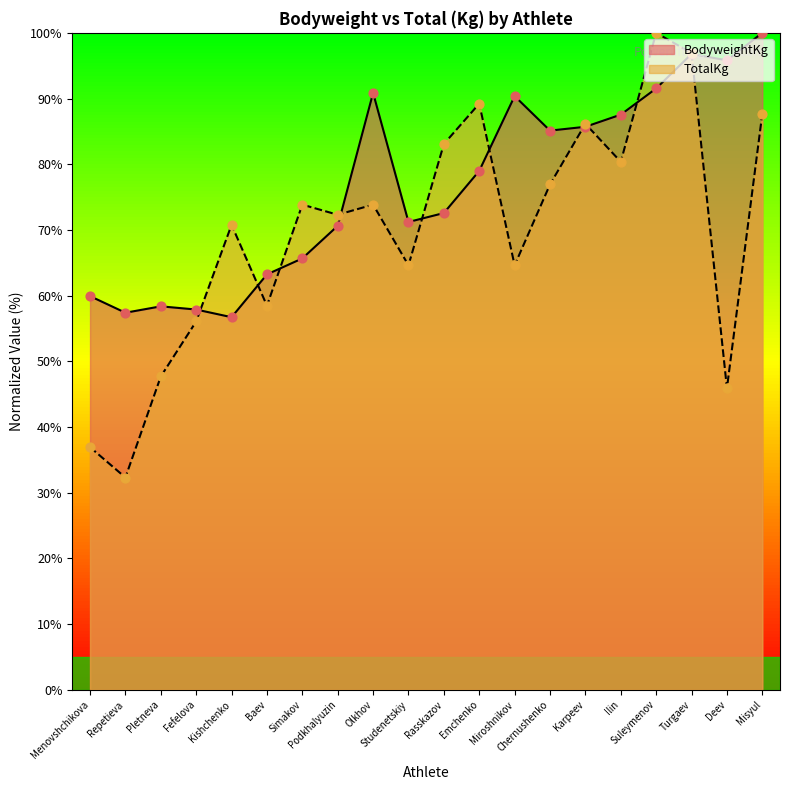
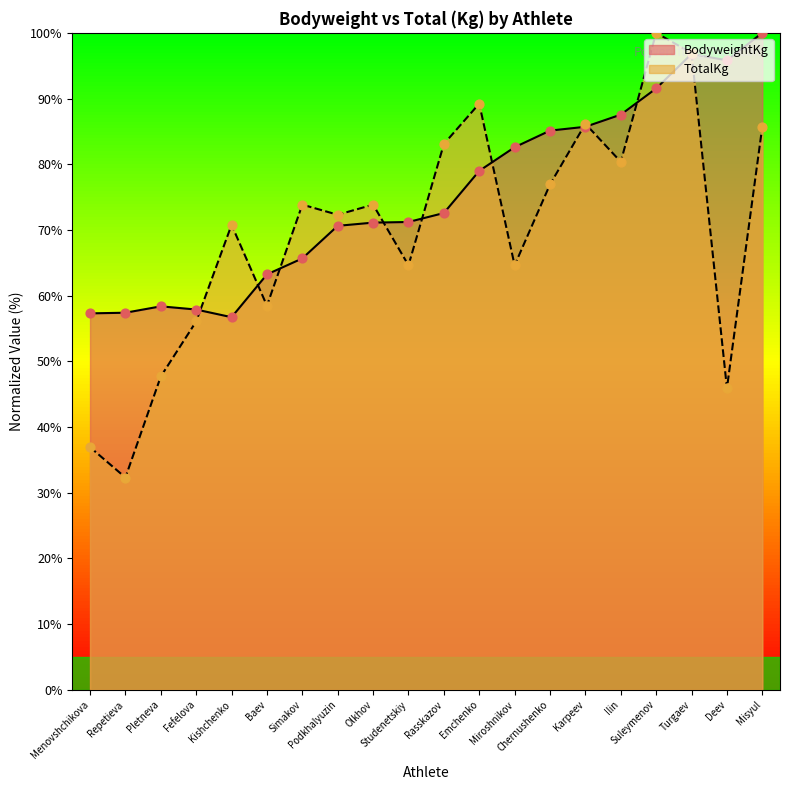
  {
    "BodyweightKg": {
-     "Menovshchikova": "60%",
+     "Menovshchikova": "57%",
      "Repetieva": "57%",
      "Pletneva": "58%",
      "Fefelova": "58%",
      "Kishchenko": "57%",
      "Baev": "63%",
      "Simakov": "66%",
      "Podkhalyuzin": "71%",
-     "Olkhov": "91%",
+     "Olkhov": "71%",
      "Studenetskiy": "71%",
      "Rasskazov": "73%",
      "Emchenko": "79%",
-     "Miroshnikov": "90%",
+     "Miroshnikov": "83%",
      "Chernushenko": "85%",
      "Karpeev": "86%",
      "Ilin": "88%",
      "Suleymenov": "92%",
      "Misyul": "100%"
    },
    "TotalKg": {
      "Menovshchikova": "37%",
      "Repetieva": "32%",
      "Pletneva": "48%",
      "Fefelova": "56%",
      "Kishchenko": "71%",
      "Baev": "58%",
      "Simakov": "74%",
      "Podkhalyuzin": "72%",
      "Olkhov": "74%",
      "Studenetskiy": "65%",
      "Rasskazov": "83%",
      "Emchenko": "89%",
      "Miroshnikov": "65%",
      "Chernushenko": "77%",
      "Karpeev": "86%",
      "Ilin": "80%",
      "Suleymenov": "100%",
      "Deev": "46%",
-     "Misyul": "88%"
+     "Misyul": "86%"
    }
  }
